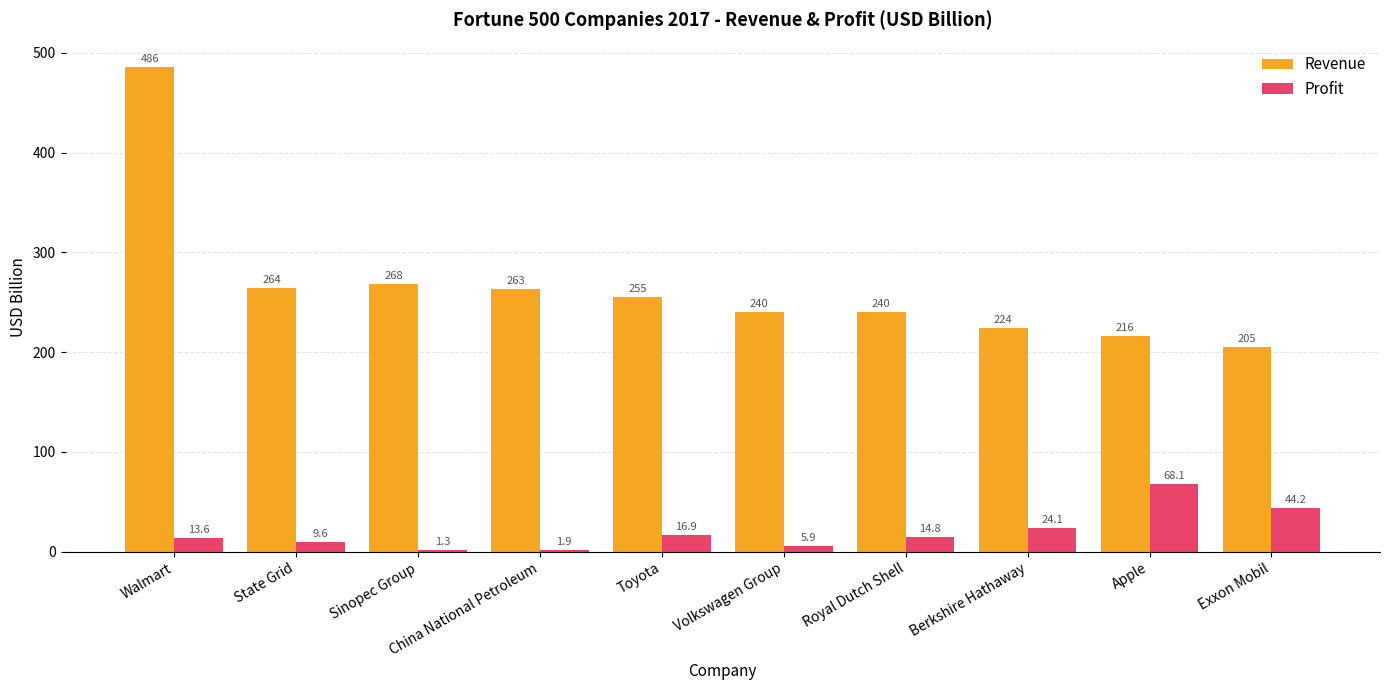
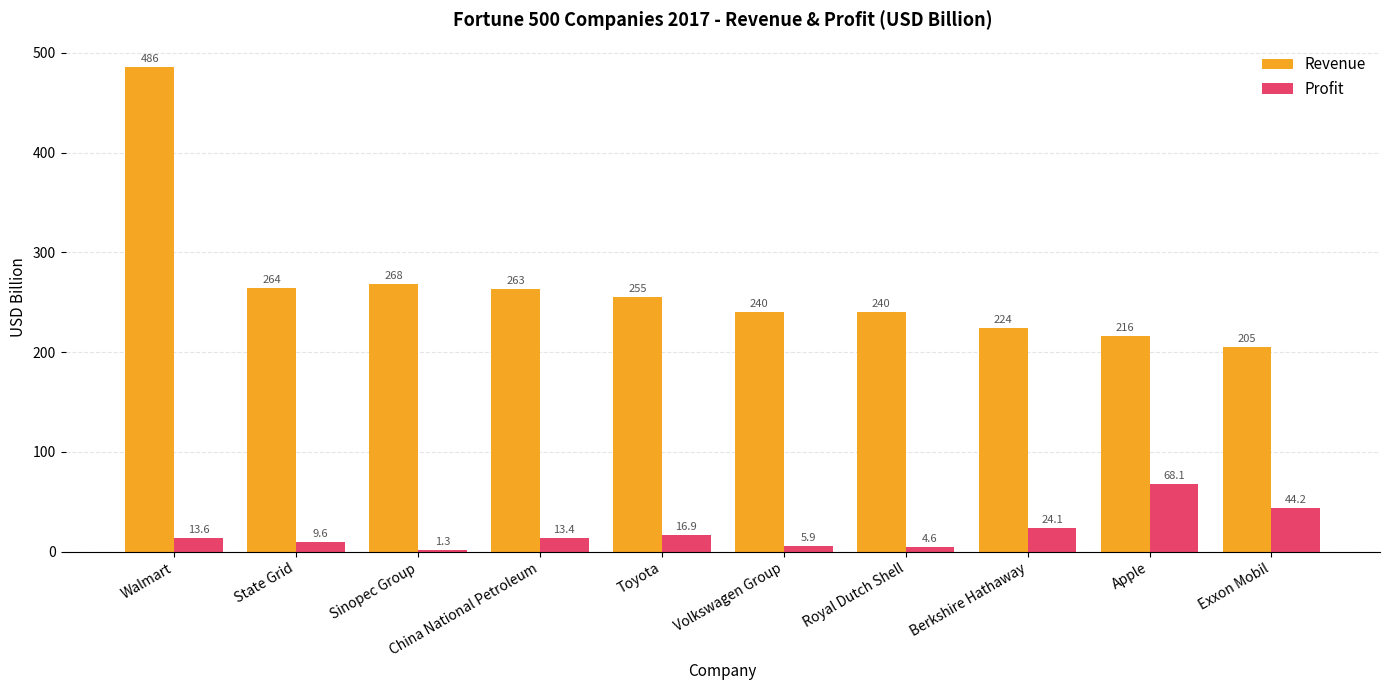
  {
    "Revenue": {
      "Walmart": 486,
      "State Grid": 264,
      "Sinopec Group": 268,
      "China National Petroleum": 263,
      "Toyota": 255,
      "Volkswagen Group": 240,
      "Royal Dutch Shell": 240,
      "Berkshire Hathaway": 224,
      "Apple": 216,
      "Exxon Mobil": 205
    },
    "Profit": {
      "Walmart": 13.6,
      "State Grid": 9.6,
      "Sinopec Group": 1.3,
-     "China National Petroleum": 1.9,
+     "China National Petroleum": 13.4,
      "Toyota": 16.9,
      "Volkswagen Group": 5.9,
-     "Royal Dutch Shell": 14.8,
+     "Royal Dutch Shell": 4.6,
      "Berkshire Hathaway": 24.1,
      "Apple": 68.1,
      "Exxon Mobil": 44.2
    }
  }
